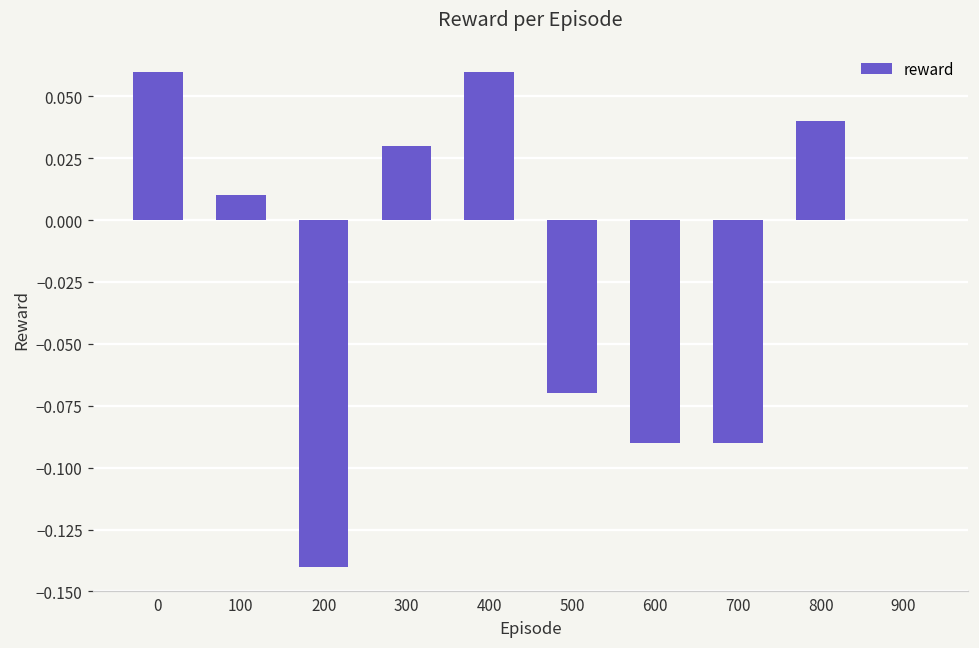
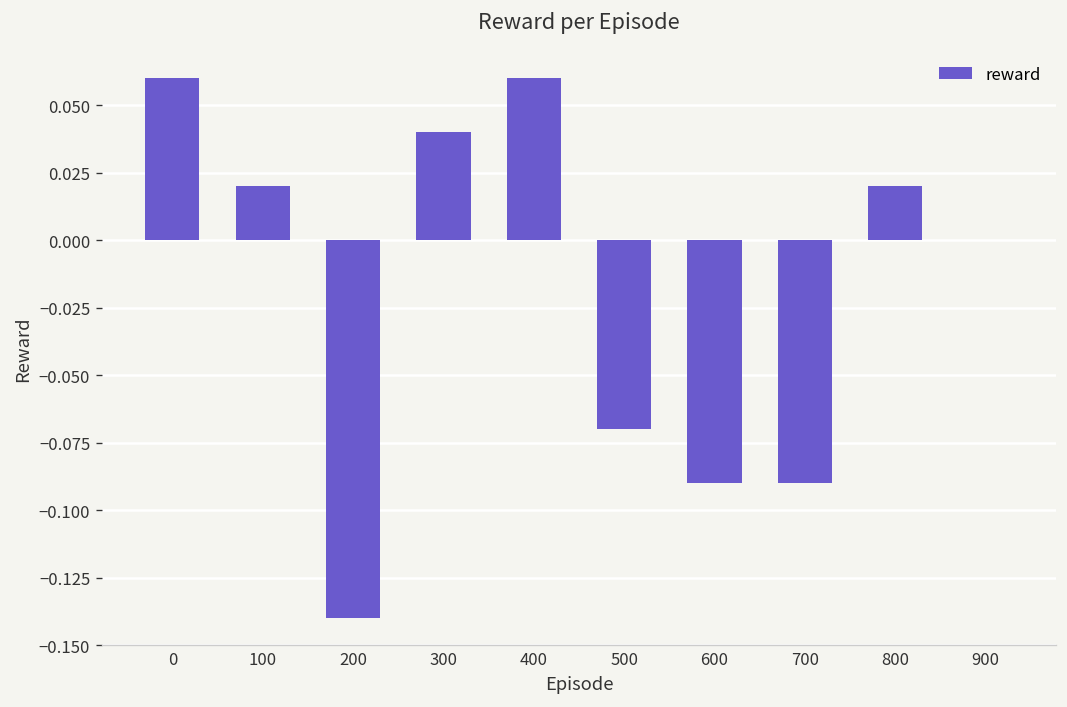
  {
    "0": 0.06,
-   "100": 0.01,
+   "100": 0.02,
    "200": -0.14,
-   "300": 0.03,
+   "300": 0.04,
    "400": 0.06,
    "500": -0.07,
    "600": -0.09,
    "700": -0.09,
-   "800": 0.04,
+   "800": 0.02,
    "900": 0.00
  }
